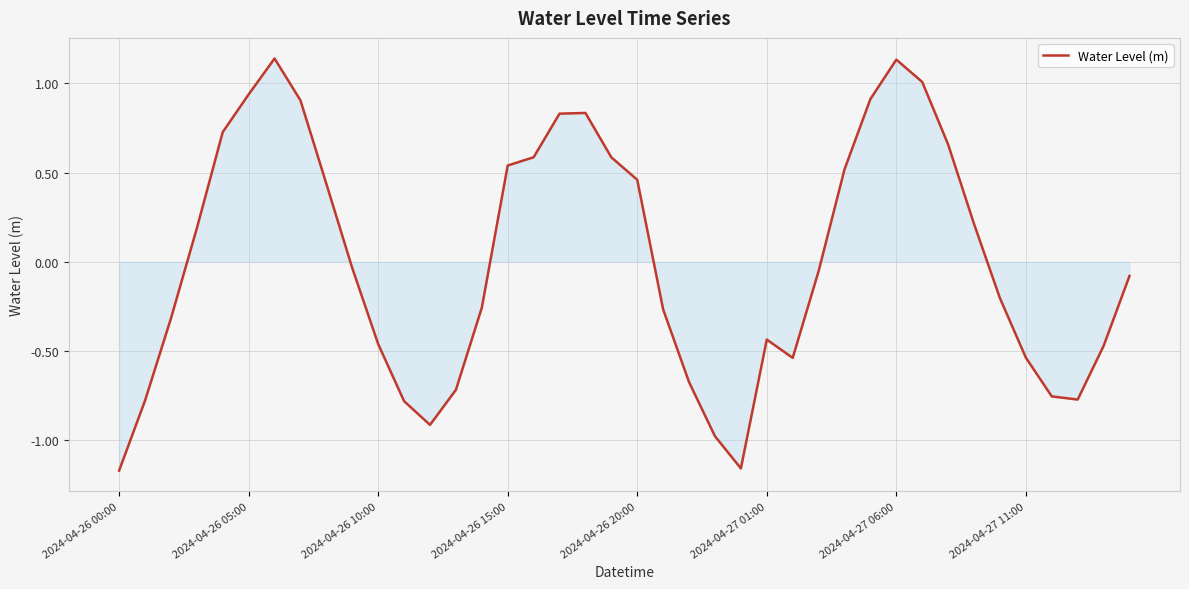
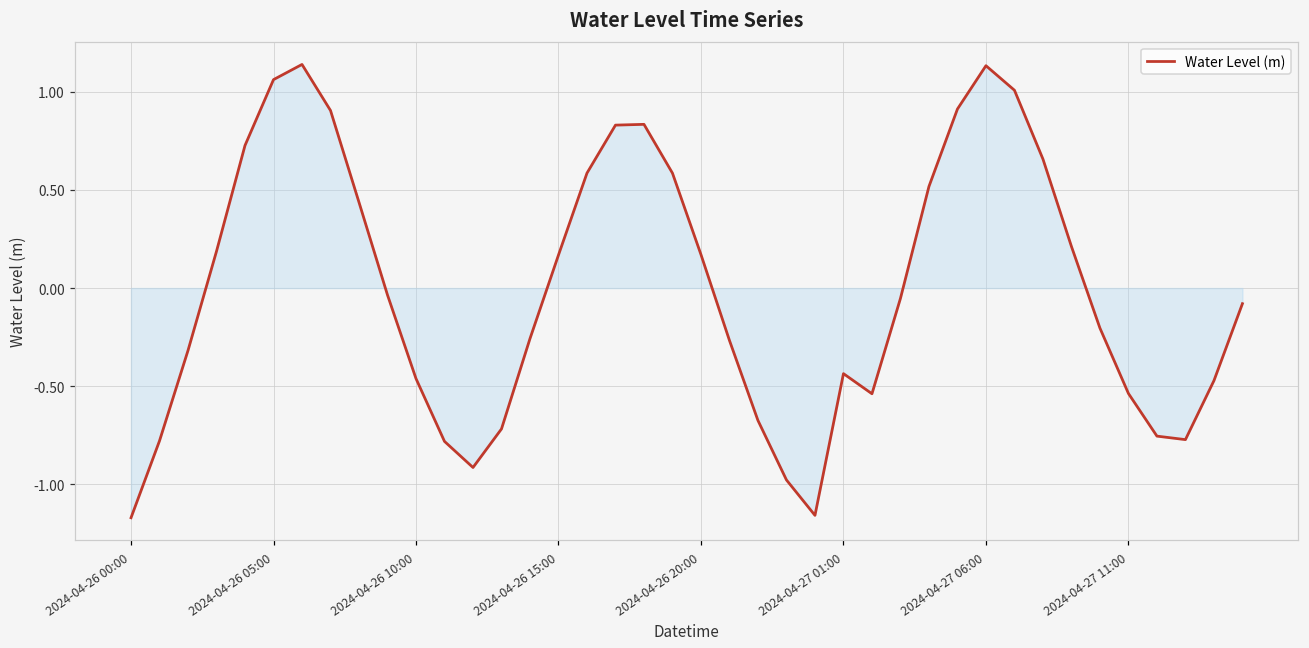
  {
    "Water Level (m)": {
      "2024-04-26 00:00": -1.17,
-     "2024-04-26 05:00": 0.94,
+     "2024-04-26 05:00": 1.06,
      "2024-04-26 10:00": -0.46,
-     "2024-04-26 15:00": 0.54,
-     "2024-04-26 20:00": 0.46,
+     "2024-04-26 15:00": 0.17,
+     "2024-04-26 20:00": 0.17,
      "2024-04-27 01:00": -0.44,
      "2024-04-27 11:00": -0.54
    }
  }
